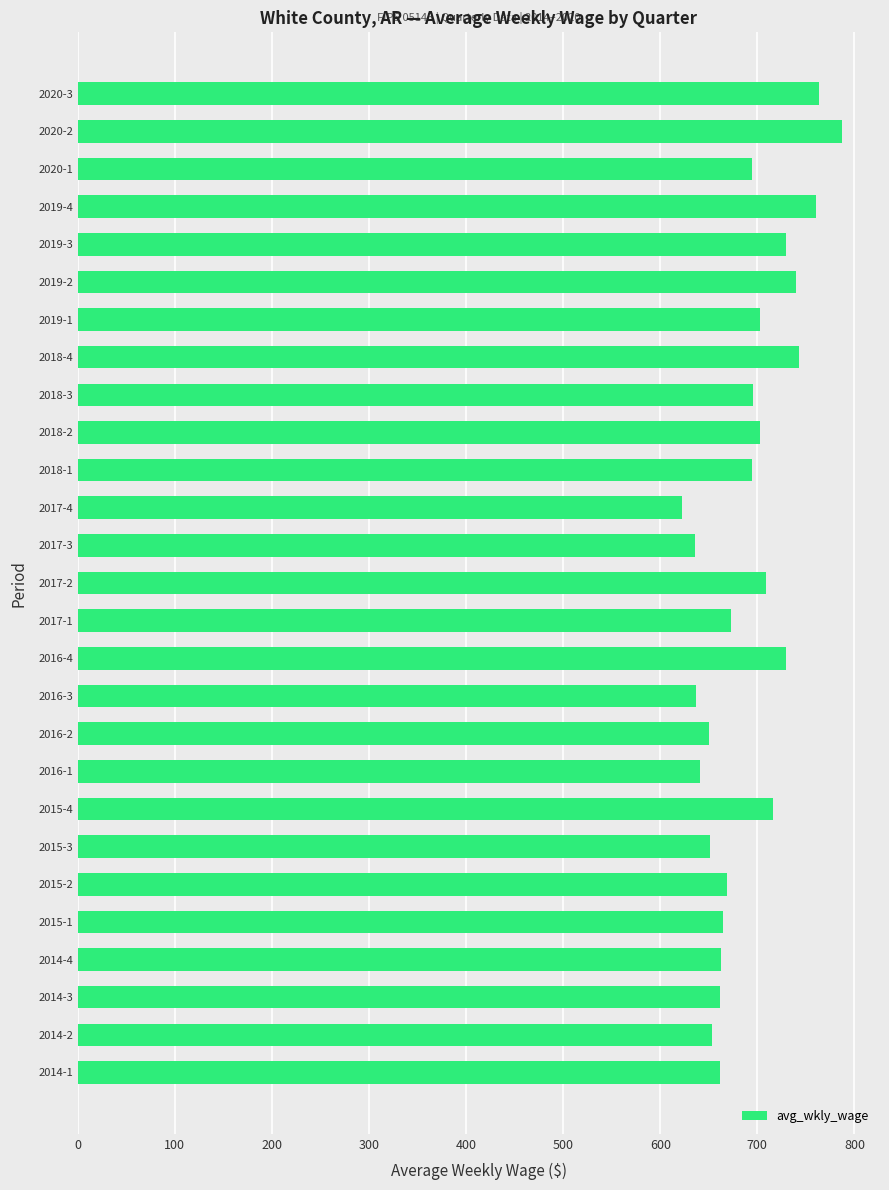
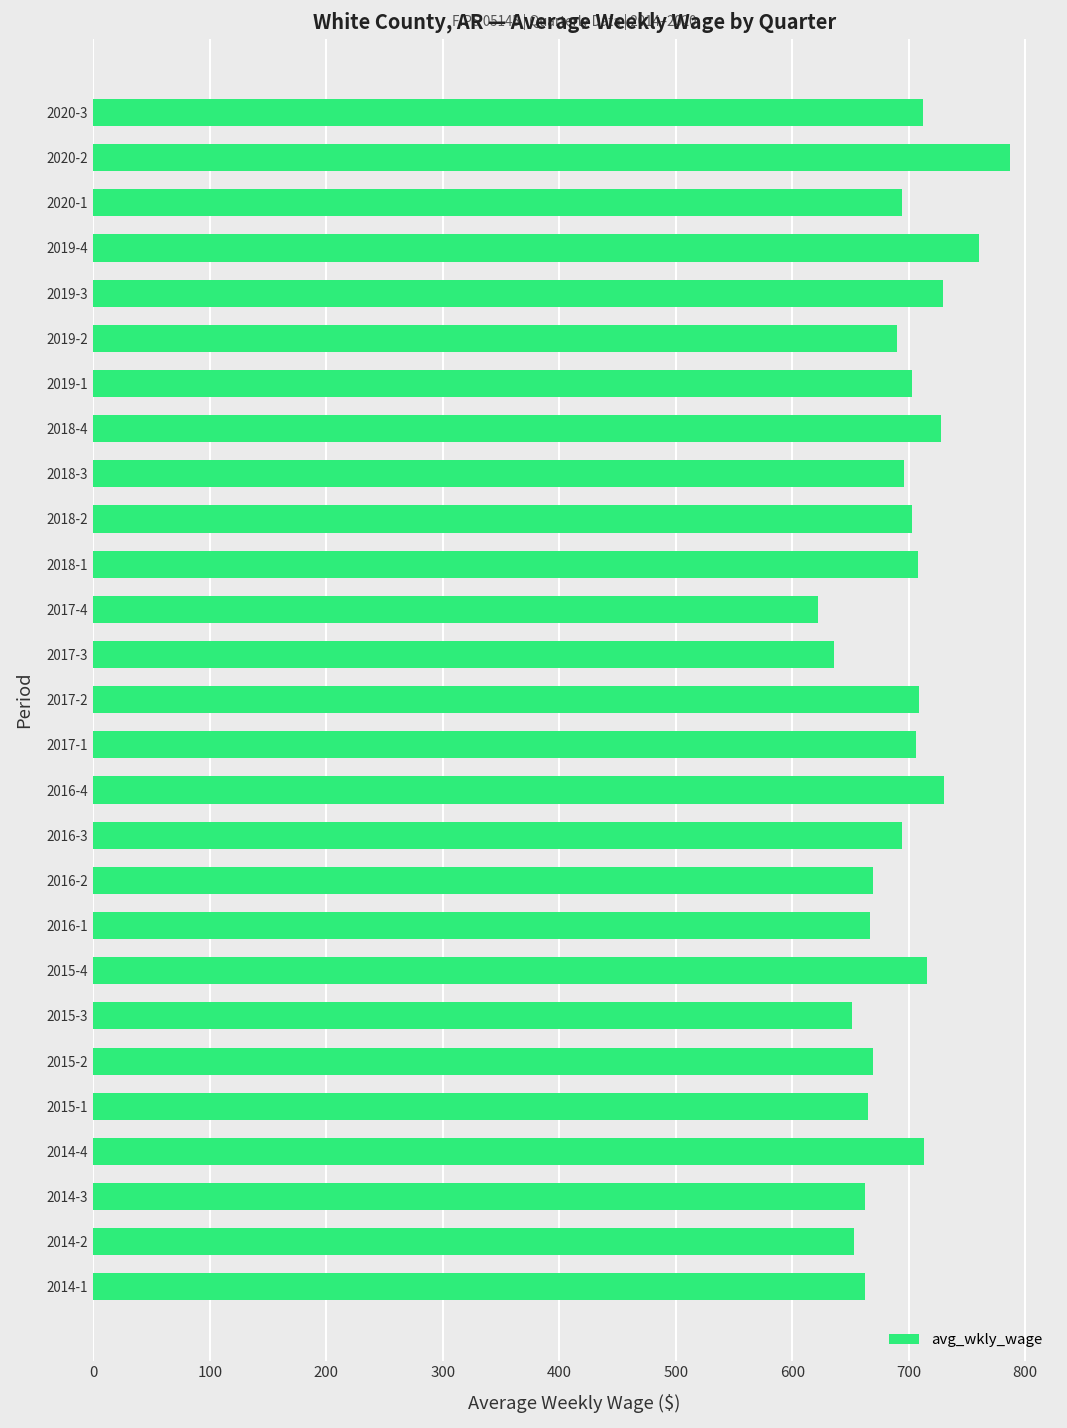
  {
-   "2020-3": 760,
+   "2020-3": 710,
    "2020-2": 790,
    "2020-1": 690,
    "2019-4": 760,
    "2019-3": 730,
-   "2019-2": 740,
+   "2019-2": 690,
    "2019-1": 700,
-   "2018-4": 740,
+   "2018-4": 730,
    "2018-3": 700,
    "2018-2": 700,
-   "2018-1": 700,
+   "2018-1": 710,
    "2017-4": 620,
    "2017-3": 640,
    "2017-2": 710,
-   "2017-1": 670,
+   "2017-1": 710,
    "2016-4": 730,
-   "2016-3": 640,
-   "2016-2": 650,
-   "2016-1": 640,
+   "2016-3": 690,
+   "2016-2": 670,
+   "2016-1": 670,
    "2015-4": 720,
    "2015-3": 650,
    "2015-2": 670,
    "2015-1": 670,
-   "2014-4": 660,
+   "2014-4": 710,
    "2014-3": 660,
    "2014-2": 650,
    "2014-1": 660
  }
